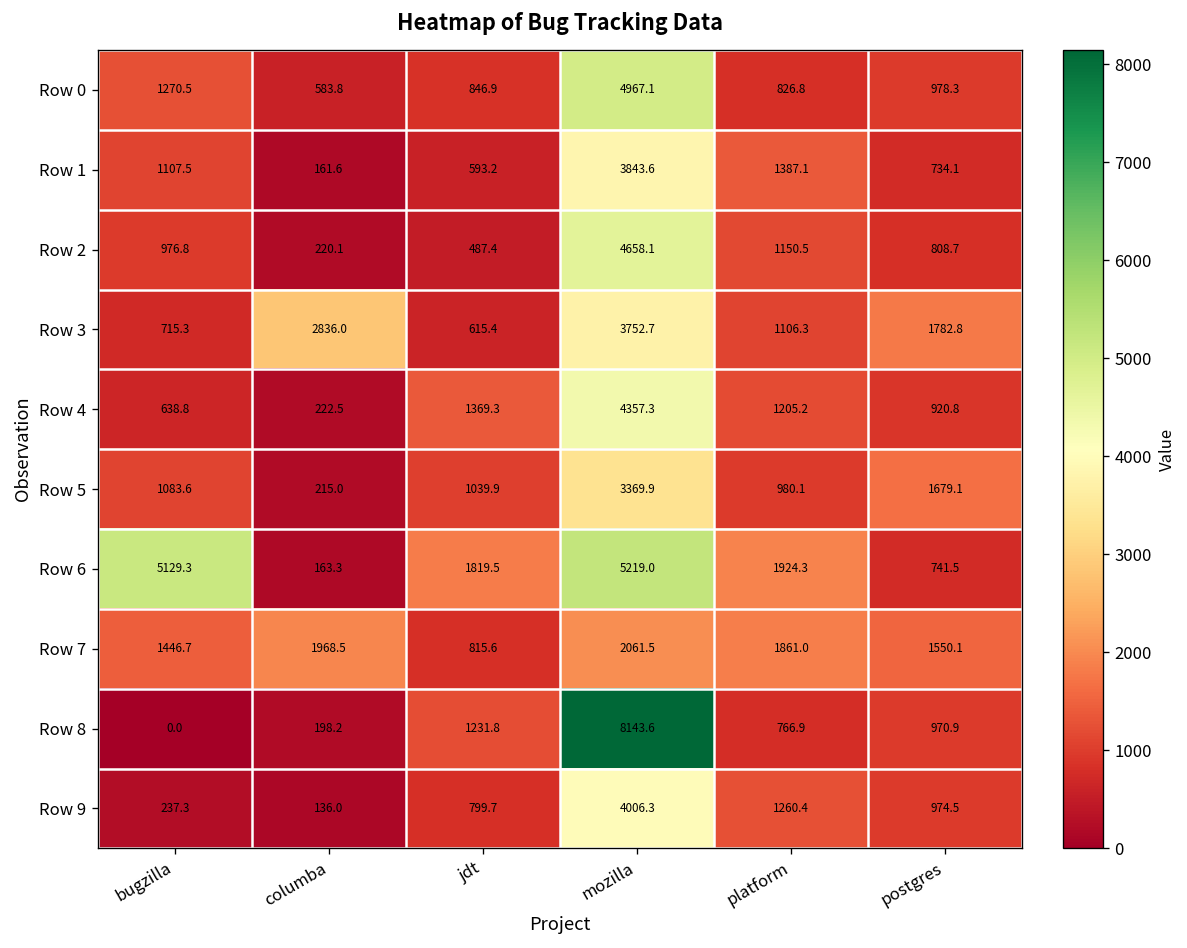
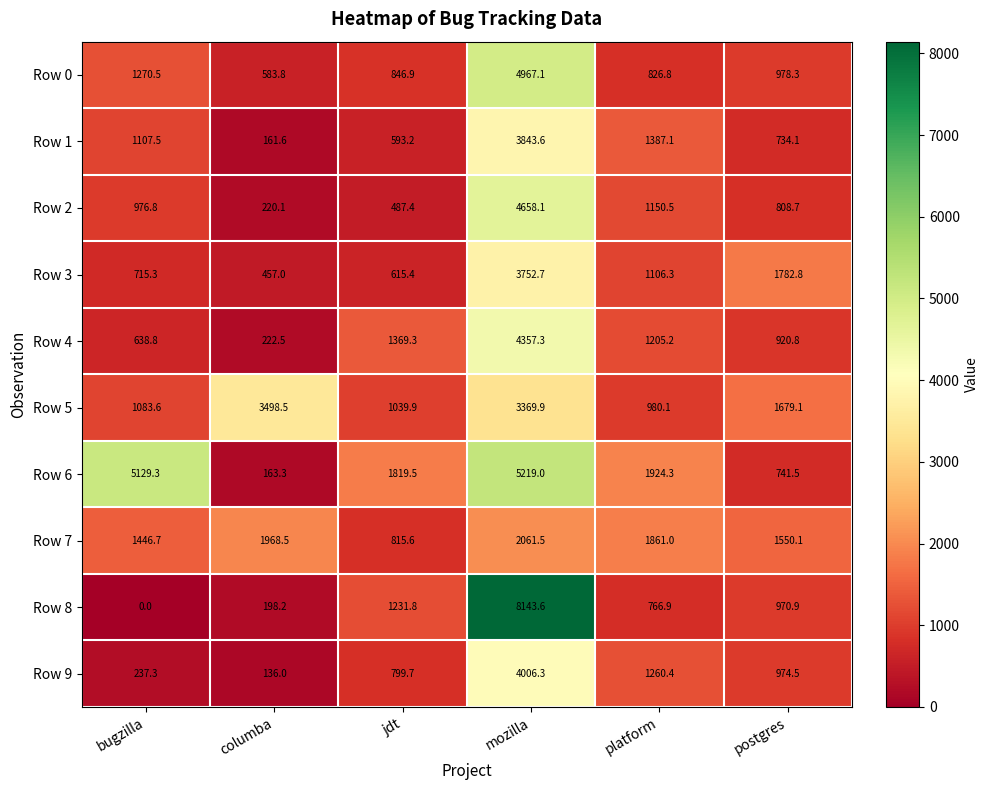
  {
    "Row 0": {
      "bugzilla": 1270.5,
      "columba": 583.8,
      "jdt": 846.9,
      "mozilla": 4967.1,
      "platform": 826.8,
      "postgres": 978.3
    },
    "Row 1": {
      "bugzilla": 1107.5,
      "columba": 161.6,
      "jdt": 593.2,
      "mozilla": 3843.6,
      "platform": 1387.1,
      "postgres": 734.1
    },
    "Row 2": {
      "bugzilla": 976.8,
      "columba": 220.1,
      "jdt": 487.4,
      "mozilla": 4658.1,
      "platform": 1150.5,
      "postgres": 808.7
    },
    "Row 3": {
      "bugzilla": 715.3,
-     "columba": 2836.0,
+     "columba": 457.0,
      "jdt": 615.4,
      "mozilla": 3752.7,
      "platform": 1106.3,
      "postgres": 1782.8
    },
    "Row 4": {
      "bugzilla": 638.8,
      "columba": 222.5,
      "jdt": 1369.3,
      "mozilla": 4357.3,
      "platform": 1205.2,
      "postgres": 920.8
    },
    "Row 5": {
      "bugzilla": 1083.6,
-     "columba": 215.0,
+     "columba": 3498.5,
      "jdt": 1039.9,
      "mozilla": 3369.9,
      "platform": 980.1,
      "postgres": 1679.1
    },
    "Row 6": {
      "bugzilla": 5129.3,
      "columba": 163.3,
      "jdt": 1819.5,
      "mozilla": 5219.0,
      "platform": 1924.3,
      "postgres": 741.5
    },
    "Row 7": {
      "bugzilla": 1446.7,
      "columba": 1968.5,
      "jdt": 815.6,
      "mozilla": 2061.5,
      "platform": 1861.0,
      "postgres": 1550.1
    },
    "Row 8": {
      "bugzilla": 0.0,
      "columba": 198.2,
      "jdt": 1231.8,
      "mozilla": 8143.6,
      "platform": 766.9,
      "postgres": 970.9
    },
    "Row 9": {
      "bugzilla": 237.3,
      "columba": 136.0,
      "jdt": 799.7,
      "mozilla": 4006.3,
      "platform": 1260.4,
      "postgres": 974.5
    }
  }
